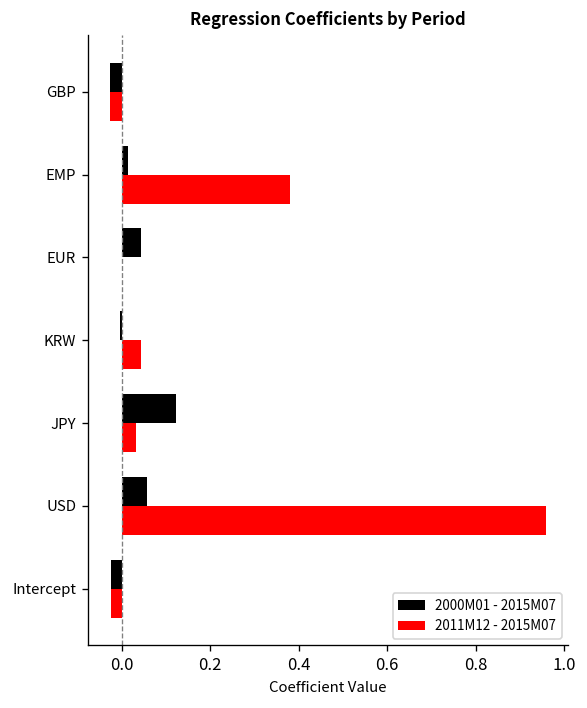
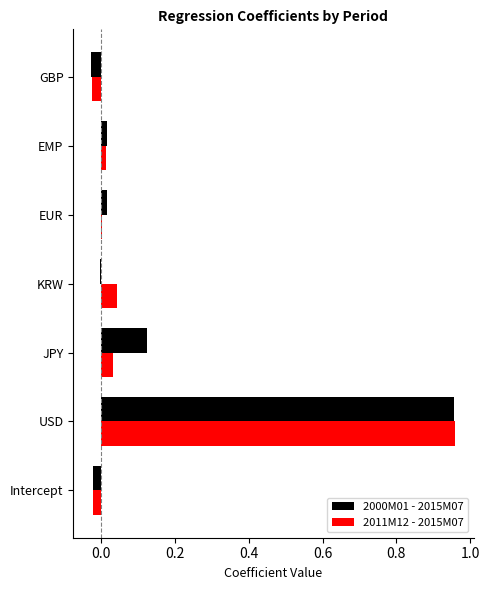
  {
    "2000M01 - 2015M07": {
      "GBP": -0.03,
      "EMP": 0.01,
-     "EUR": 0.04,
+     "EUR": 0.02,
      "JPY": 0.12,
-     "USD": 0.06,
+     "USD": 0.96,
      "Intercept": -0.02
    },
    "2011M12 - 2015M07": {
      "GBP": -0.03,
-     "EMP": 0.38,
+     "EMP": 0.01,
      "KRW": 0.04,
      "JPY": 0.03,
      "USD": 0.96,
      "Intercept": -0.02
    }
  }
